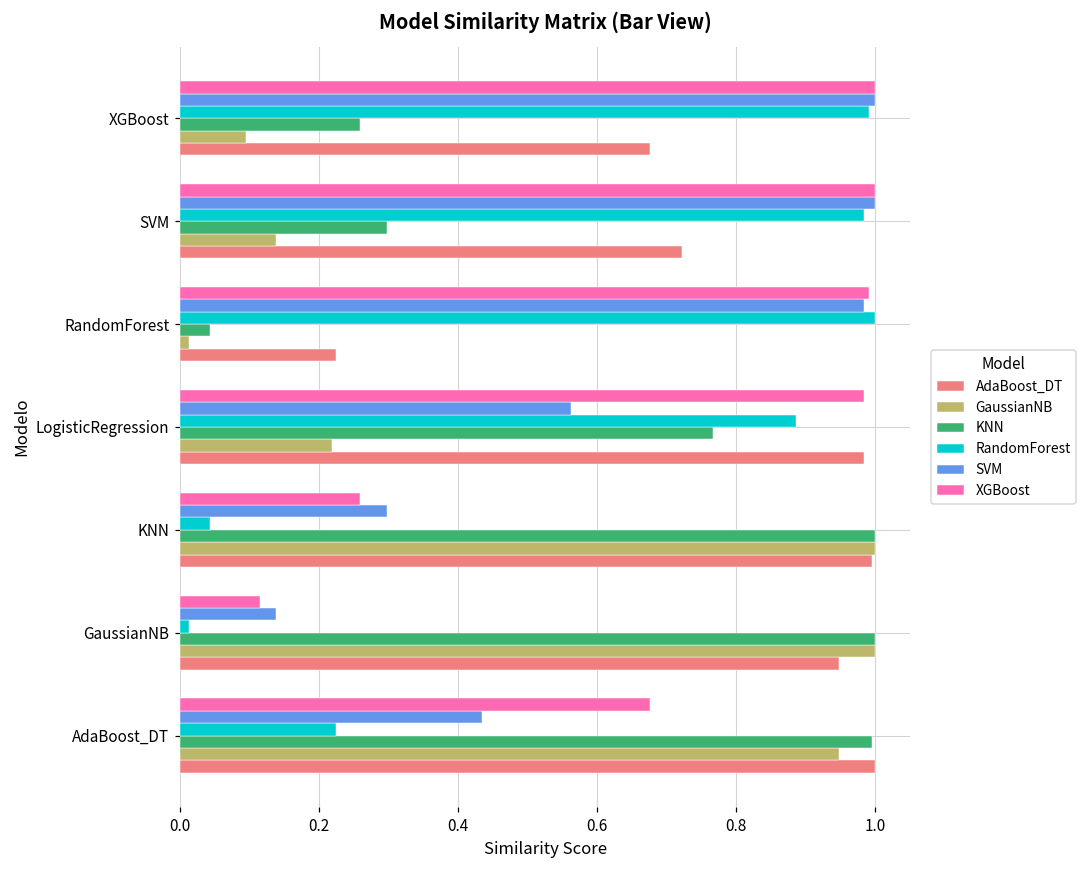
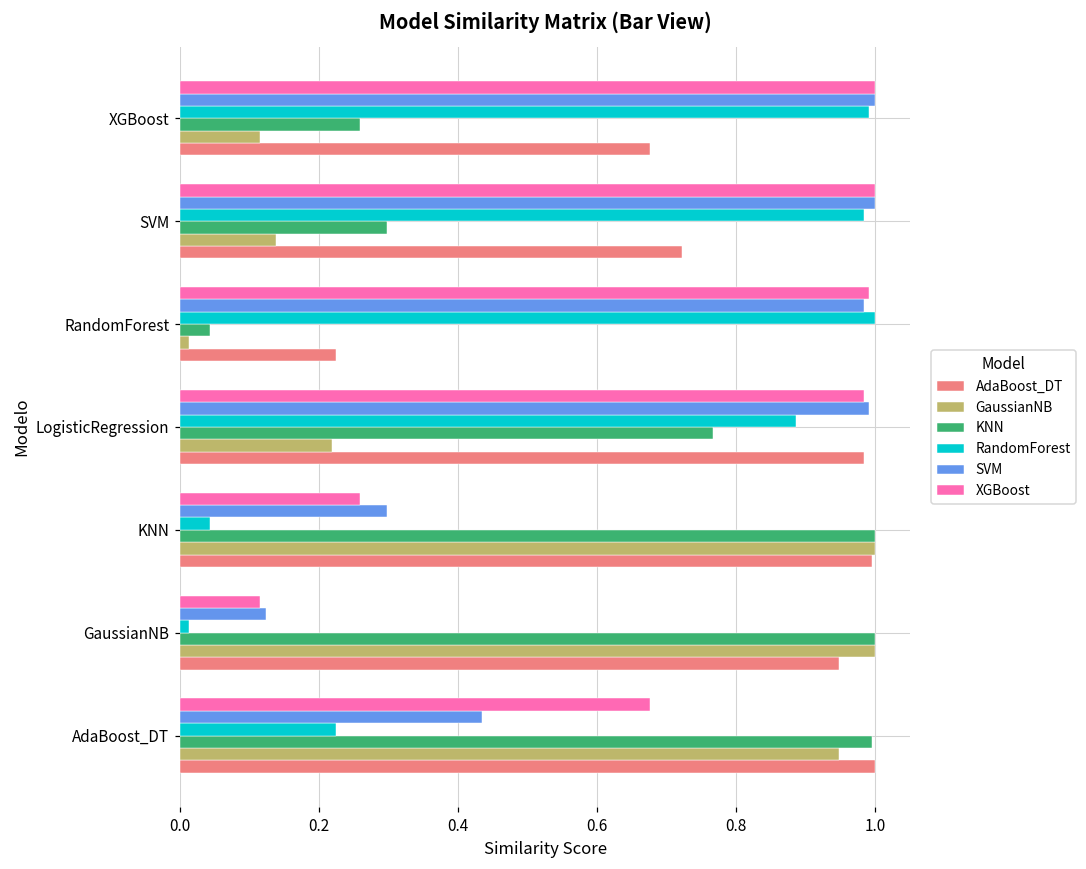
  {
    "GaussianNB": {
-     "XGBoost": 0.10,
+     "XGBoost": 0.12,
      "SVM": 0.14,
      "RandomForest": 0.01,
      "LogisticRegression": 0.22,
      "KNN": 1.00,
      "GaussianNB": 1.00,
      "AdaBoost_DT": 0.95
    },
    "KNN": {
      "XGBoost": 0.26,
      "SVM": 0.30,
      "RandomForest": 0.04,
      "LogisticRegression": 0.77,
      "KNN": 1.00,
      "GaussianNB": 1.00,
      "AdaBoost_DT": 0.99
    },
    "RandomForest": {
      "XGBoost": 0.99,
      "SVM": 0.98,
      "RandomForest": 1.00,
      "LogisticRegression": 0.89,
      "KNN": 0.04,
      "GaussianNB": 0.01,
      "AdaBoost_DT": 0.22
    },
    "SVM": {
      "XGBoost": 1.00,
      "SVM": 1.00,
      "RandomForest": 0.98,
-     "LogisticRegression": 0.56,
+     "LogisticRegression": 0.99,
      "KNN": 0.30,
-     "GaussianNB": 0.14,
+     "GaussianNB": 0.12,
      "AdaBoost_DT": 0.43
    }
  }
